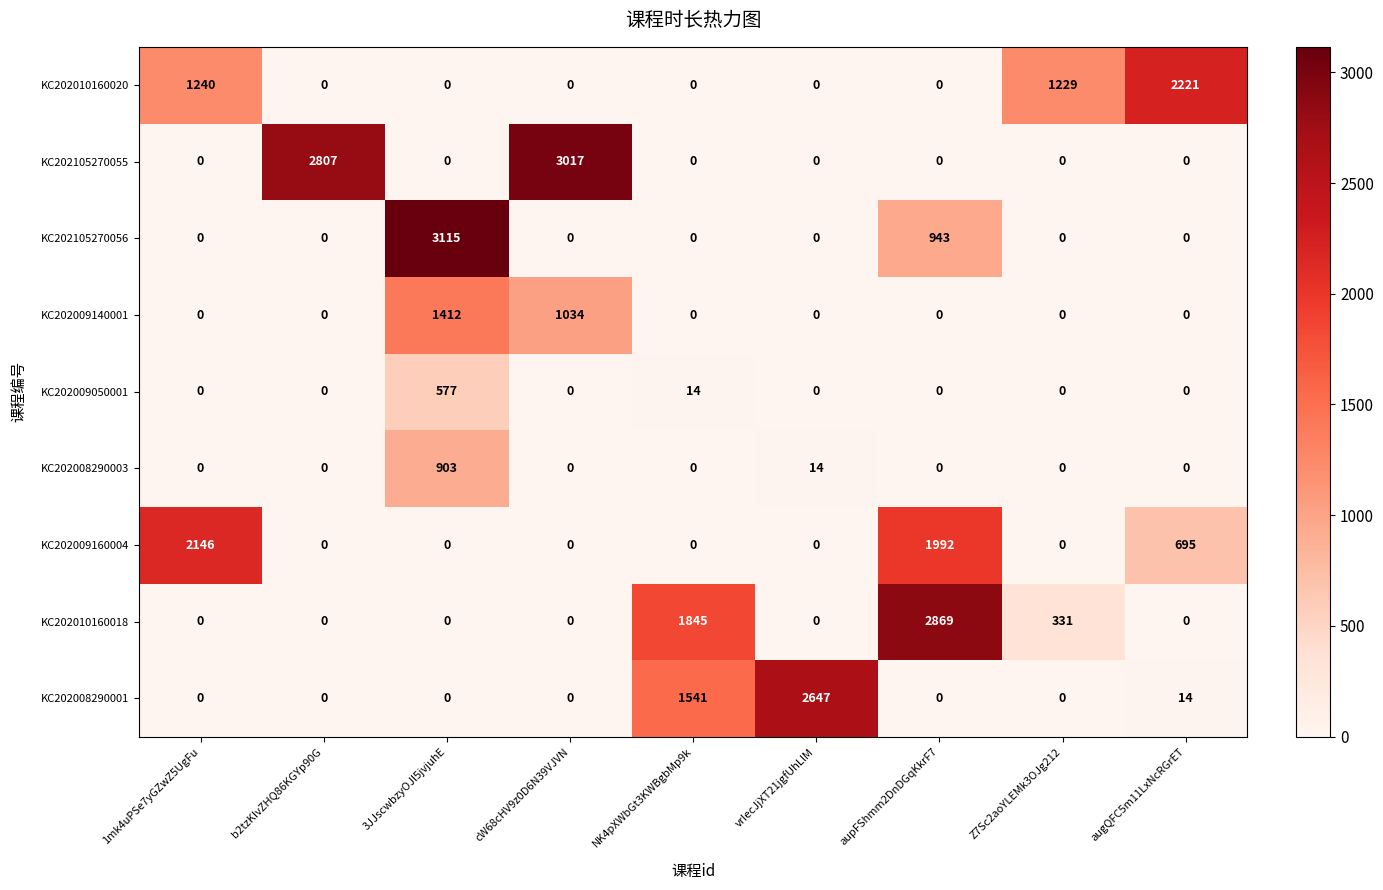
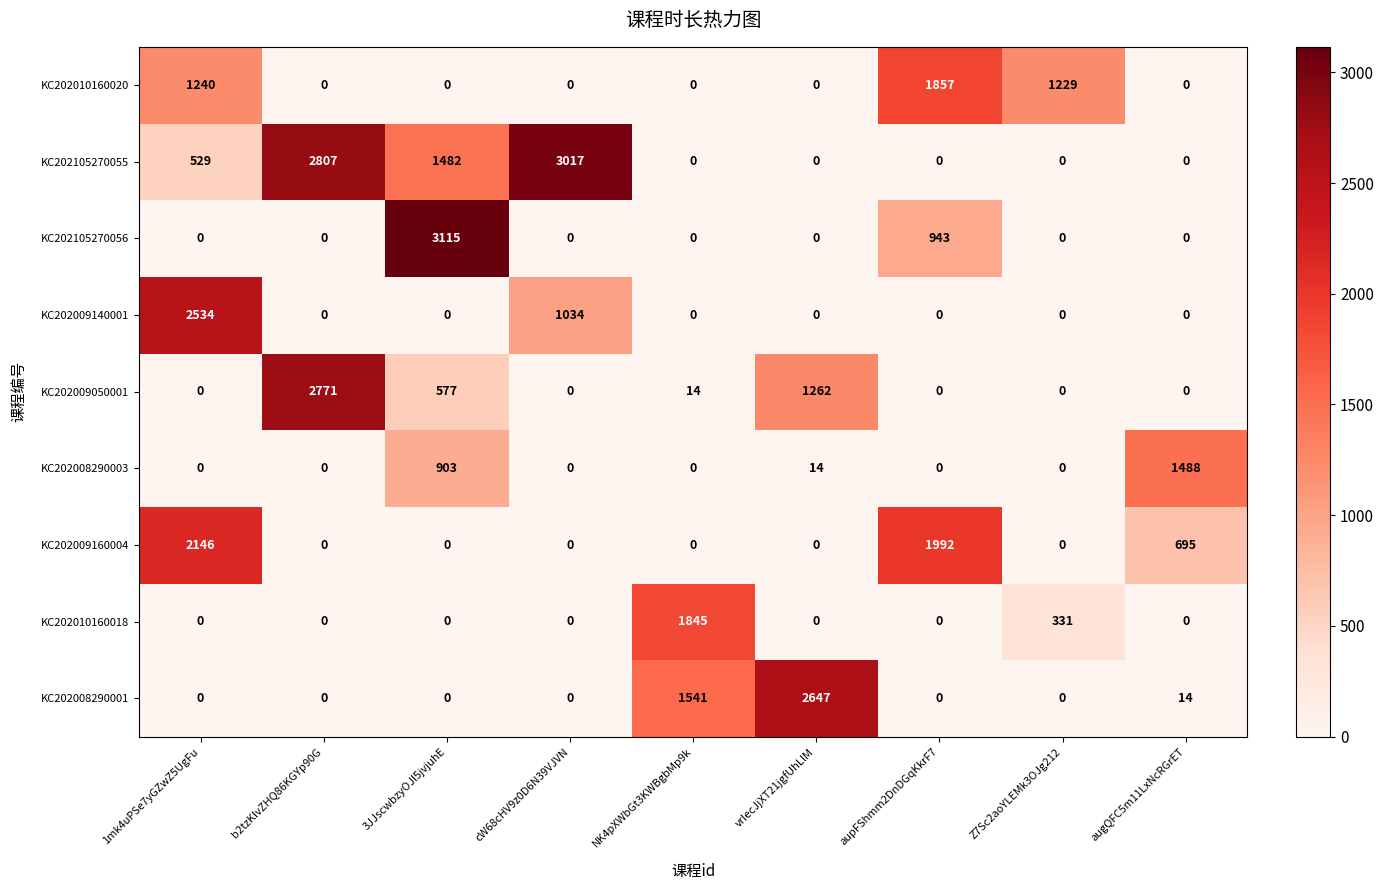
  {
    "KC202010160020": {
      "1mk4uPSe7yGZwZ5UgFu": 1240,
      "b2tzKIvZHQ86KGYp90G": 0,
      "3JJscwbzyOJl5jvjuhE": 0,
      "cW68cHV9z0D6N39VJVN": 0,
      "NK4pXWbGt3KWBgbMp9k": 0,
      "vrIecJjXT21jgfUhLlM": 0,
-     "aupFShmm2DnDGqKkrF7": 0,
+     "aupFShmm2DnDGqKkrF7": 1857,
      "Z7Sc2aoYLEMk3OJg212": 1229,
-     "augQFC5m11LxNcRGrET": 2221
+     "augQFC5m11LxNcRGrET": 0
    },
    "KC202105270055": {
-     "1mk4uPSe7yGZwZ5UgFu": 0,
+     "1mk4uPSe7yGZwZ5UgFu": 529,
      "b2tzKIvZHQ86KGYp90G": 2807,
-     "3JJscwbzyOJl5jvjuhE": 0,
+     "3JJscwbzyOJl5jvjuhE": 1482,
      "cW68cHV9z0D6N39VJVN": 3017,
      "NK4pXWbGt3KWBgbMp9k": 0,
      "vrIecJjXT21jgfUhLlM": 0,
      "aupFShmm2DnDGqKkrF7": 0,
      "Z7Sc2aoYLEMk3OJg212": 0,
      "augQFC5m11LxNcRGrET": 0
    },
    "KC202105270056": {
      "1mk4uPSe7yGZwZ5UgFu": 0,
      "b2tzKIvZHQ86KGYp90G": 0,
      "3JJscwbzyOJl5jvjuhE": 3115,
      "cW68cHV9z0D6N39VJVN": 0,
      "NK4pXWbGt3KWBgbMp9k": 0,
      "vrIecJjXT21jgfUhLlM": 0,
      "aupFShmm2DnDGqKkrF7": 943,
      "Z7Sc2aoYLEMk3OJg212": 0,
      "augQFC5m11LxNcRGrET": 0
    },
    "KC202009140001": {
-     "1mk4uPSe7yGZwZ5UgFu": 0,
+     "1mk4uPSe7yGZwZ5UgFu": 2534,
      "b2tzKIvZHQ86KGYp90G": 0,
-     "3JJscwbzyOJl5jvjuhE": 1412,
+     "3JJscwbzyOJl5jvjuhE": 0,
      "cW68cHV9z0D6N39VJVN": 1034,
      "NK4pXWbGt3KWBgbMp9k": 0,
      "vrIecJjXT21jgfUhLlM": 0,
      "aupFShmm2DnDGqKkrF7": 0,
      "Z7Sc2aoYLEMk3OJg212": 0,
      "augQFC5m11LxNcRGrET": 0
    },
    "KC202009050001": {
      "1mk4uPSe7yGZwZ5UgFu": 0,
-     "b2tzKIvZHQ86KGYp90G": 0,
+     "b2tzKIvZHQ86KGYp90G": 2771,
      "3JJscwbzyOJl5jvjuhE": 577,
      "cW68cHV9z0D6N39VJVN": 0,
      "NK4pXWbGt3KWBgbMp9k": 14,
-     "vrIecJjXT21jgfUhLlM": 0,
+     "vrIecJjXT21jgfUhLlM": 1262,
      "aupFShmm2DnDGqKkrF7": 0,
      "Z7Sc2aoYLEMk3OJg212": 0,
      "augQFC5m11LxNcRGrET": 0
    },
    "KC202008290003": {
      "1mk4uPSe7yGZwZ5UgFu": 0,
      "b2tzKIvZHQ86KGYp90G": 0,
      "3JJscwbzyOJl5jvjuhE": 903,
      "cW68cHV9z0D6N39VJVN": 0,
      "NK4pXWbGt3KWBgbMp9k": 0,
      "vrIecJjXT21jgfUhLlM": 14,
      "aupFShmm2DnDGqKkrF7": 0,
      "Z7Sc2aoYLEMk3OJg212": 0,
-     "augQFC5m11LxNcRGrET": 0
+     "augQFC5m11LxNcRGrET": 1488
    },
    "KC202009160004": {
      "1mk4uPSe7yGZwZ5UgFu": 2146,
      "b2tzKIvZHQ86KGYp90G": 0,
      "3JJscwbzyOJl5jvjuhE": 0,
      "cW68cHV9z0D6N39VJVN": 0,
      "NK4pXWbGt3KWBgbMp9k": 0,
      "vrIecJjXT21jgfUhLlM": 0,
      "aupFShmm2DnDGqKkrF7": 1992,
      "Z7Sc2aoYLEMk3OJg212": 0,
      "augQFC5m11LxNcRGrET": 695
    },
    "KC202010160018": {
      "1mk4uPSe7yGZwZ5UgFu": 0,
      "b2tzKIvZHQ86KGYp90G": 0,
      "3JJscwbzyOJl5jvjuhE": 0,
      "cW68cHV9z0D6N39VJVN": 0,
      "NK4pXWbGt3KWBgbMp9k": 1845,
      "vrIecJjXT21jgfUhLlM": 0,
-     "aupFShmm2DnDGqKkrF7": 2869,
+     "aupFShmm2DnDGqKkrF7": 0,
      "Z7Sc2aoYLEMk3OJg212": 331,
      "augQFC5m11LxNcRGrET": 0
    },
    "KC202008290001": {
      "1mk4uPSe7yGZwZ5UgFu": 0,
      "b2tzKIvZHQ86KGYp90G": 0,
      "3JJscwbzyOJl5jvjuhE": 0,
      "cW68cHV9z0D6N39VJVN": 0,
      "NK4pXWbGt3KWBgbMp9k": 1541,
      "vrIecJjXT21jgfUhLlM": 2647,
      "aupFShmm2DnDGqKkrF7": 0,
      "Z7Sc2aoYLEMk3OJg212": 0,
      "augQFC5m11LxNcRGrET": 14
    }
  }
